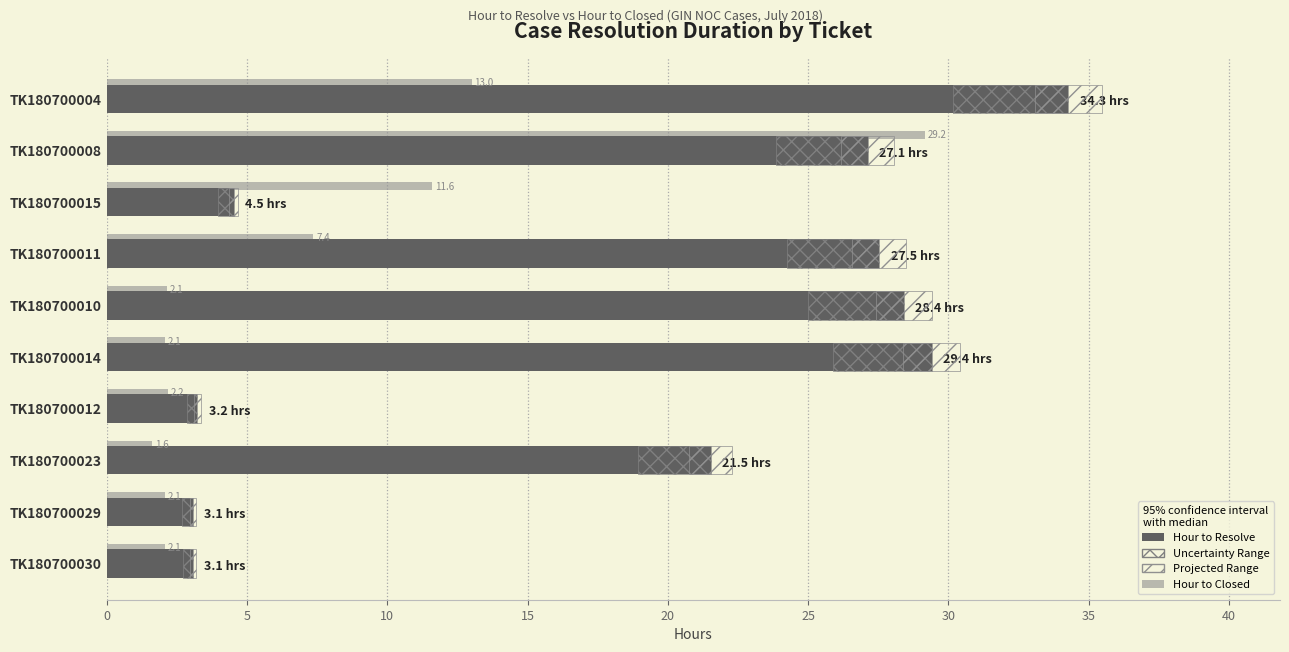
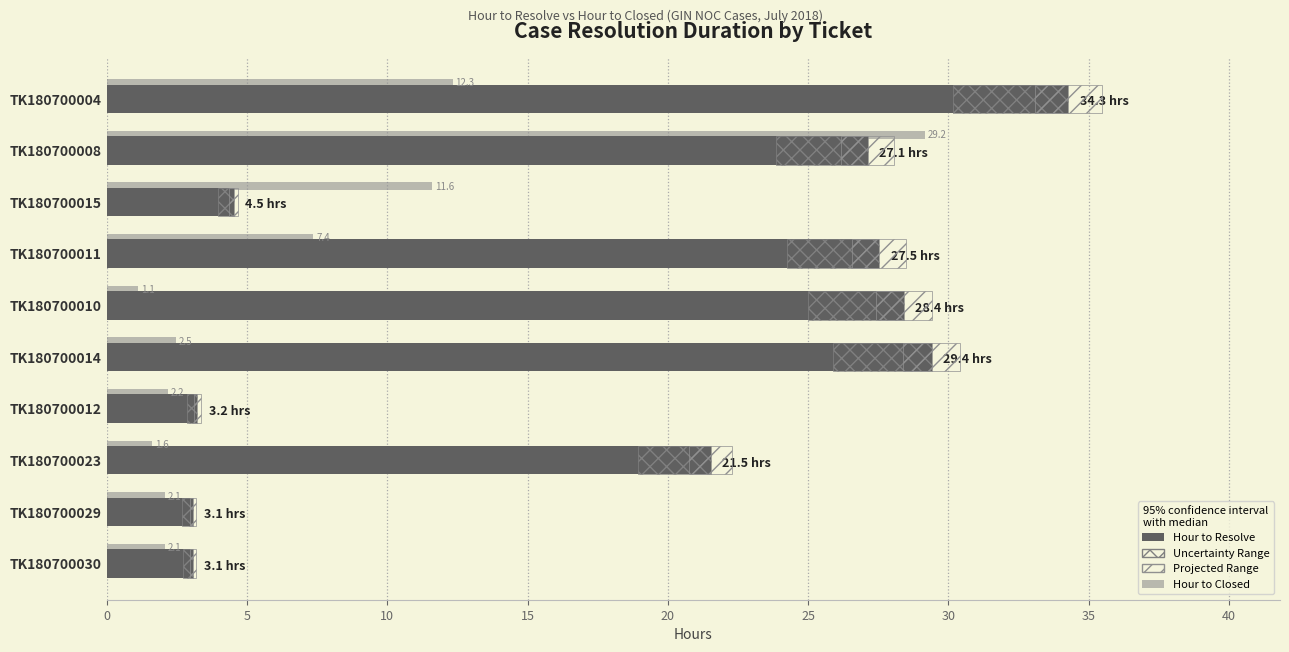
  {
    "Hour to Closed": {
-     "TK180700004": 13.0,
+     "TK180700004": 12.3,
      "TK180700008": 29.2,
      "TK180700015": 11.6,
-     "TK180700010": 2.1,
-     "TK180700014": 2.1,
+     "TK180700010": 1.1,
+     "TK180700014": 2.5,
      "TK180700012": 2.2,
      "TK180700023": 1.6,
      "TK180700029": 2.1,
      "TK180700030": 2.1
    }
  }
